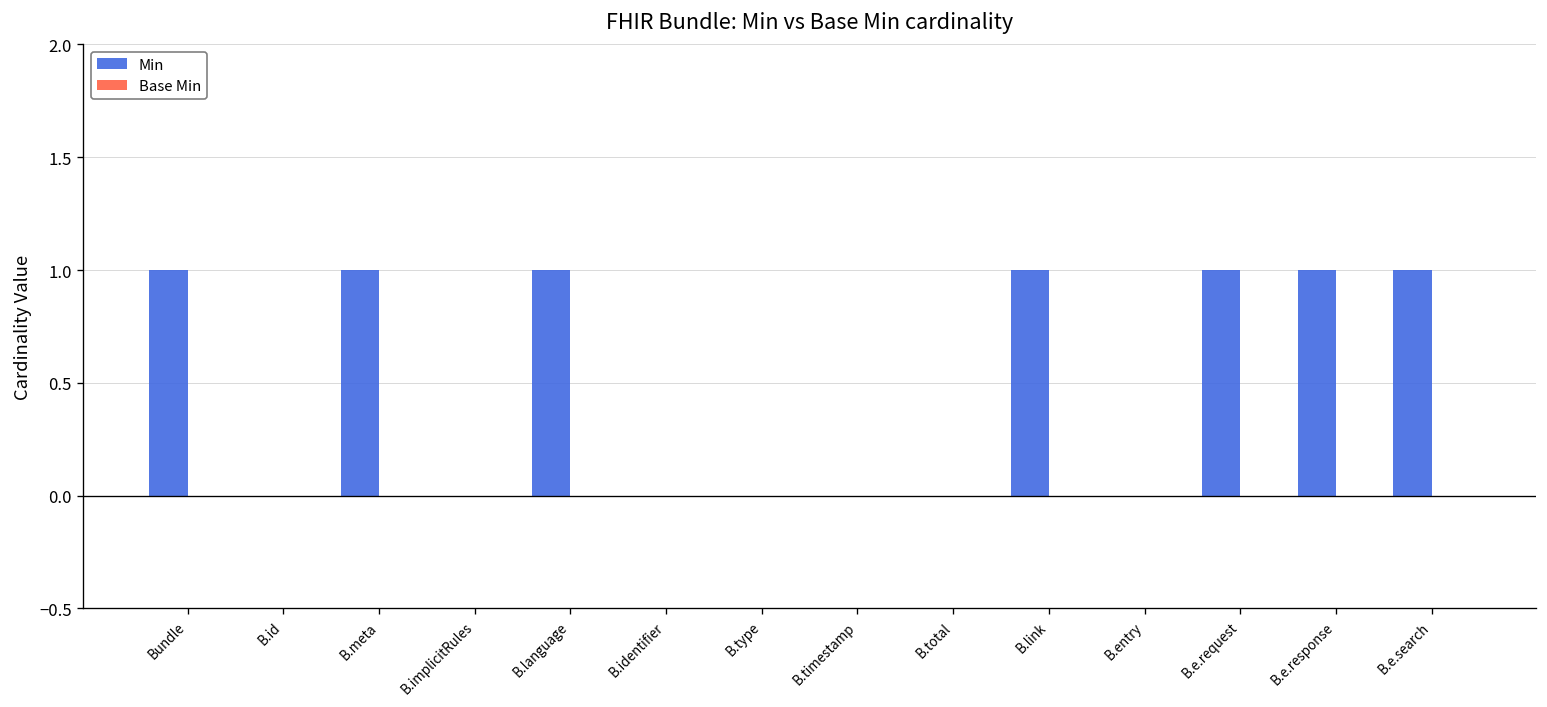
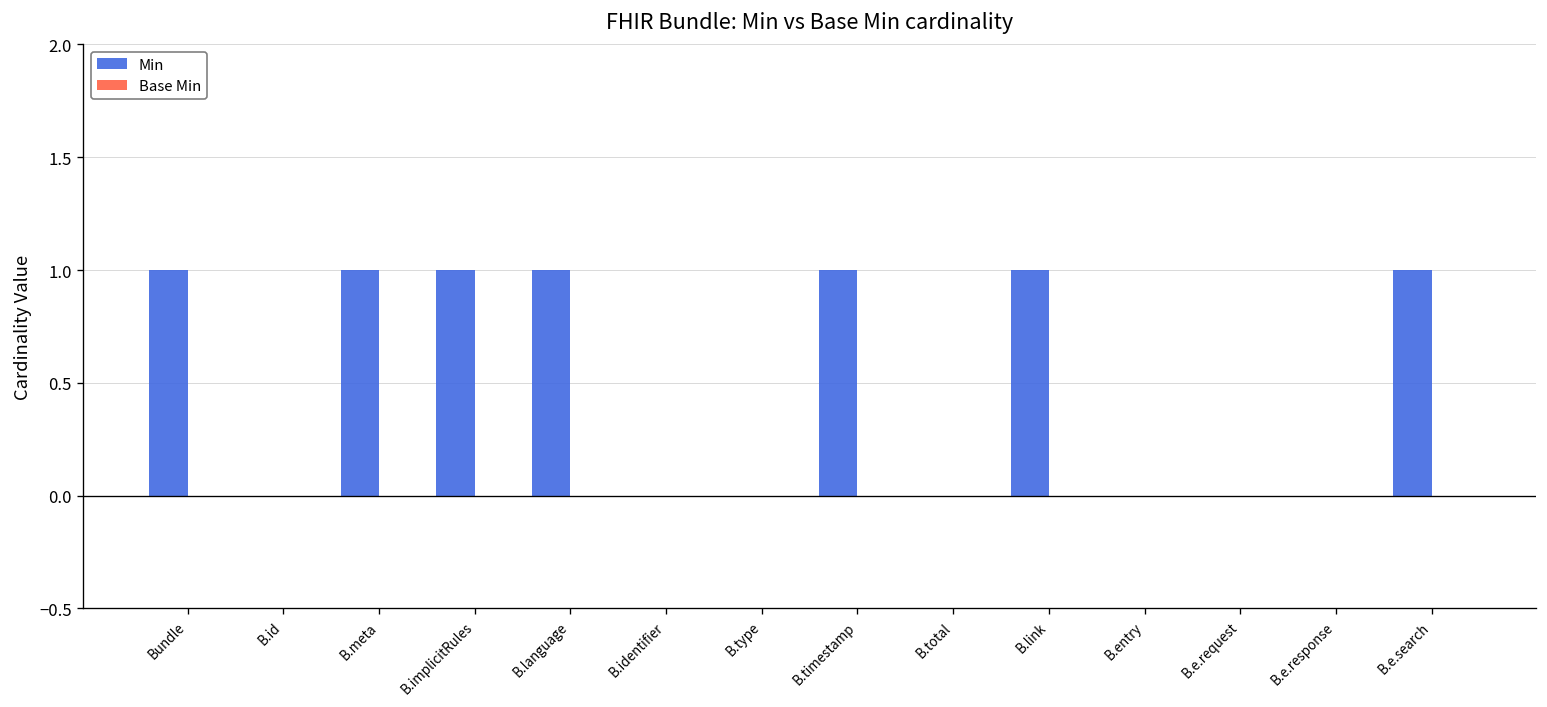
  {
    "Min": {
      "Bundle": 1,
      "B.id": 0,
      "B.meta": 1,
-     "B.implicitRules": 0,
+     "B.implicitRules": 1,
      "B.language": 1,
      "B.identifier": 0,
      "B.type": 0,
-     "B.timestamp": 0,
+     "B.timestamp": 1,
      "B.total": 0,
      "B.link": 1,
      "B.entry": 0,
-     "B.e.request": 1,
-     "B.e.response": 1,
+     "B.e.request": 0,
+     "B.e.response": 0,
      "B.e.search": 1
    },
    "Base Min": {
      "Bundle": 0,
      "B.id": 0,
      "B.meta": 0,
      "B.implicitRules": 0,
      "B.language": 0,
      "B.identifier": 0,
      "B.type": 0,
      "B.timestamp": 0,
      "B.total": 0,
      "B.link": 0,
      "B.entry": 0,
      "B.e.request": 0,
      "B.e.response": 0,
      "B.e.search": 0
    }
  }
